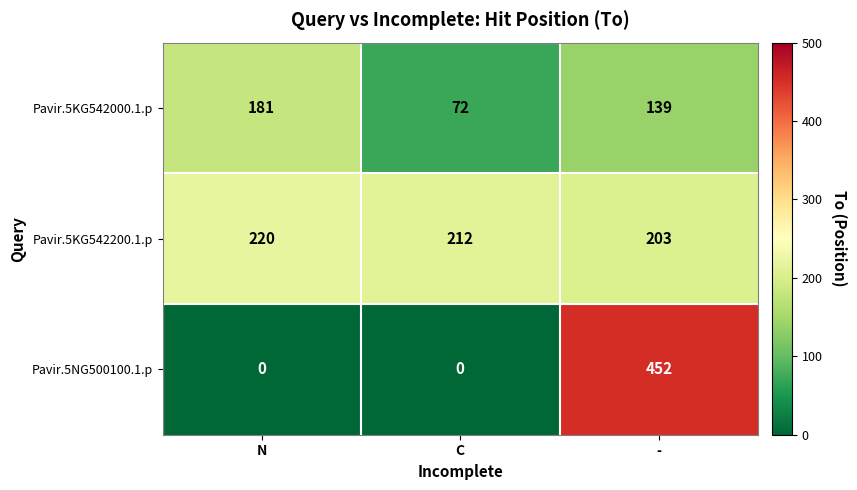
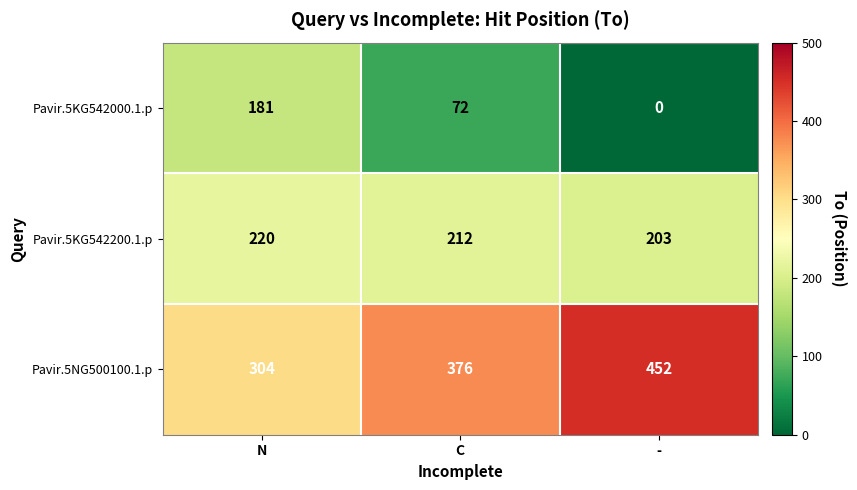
  {
    "Pavir.5KG542000.1.p": {
      "N": 181,
      "C": 72,
-     "-": 139
+     "-": 0
    },
    "Pavir.5KG542200.1.p": {
      "N": 220,
      "C": 212,
      "-": 203
    },
    "Pavir.5NG500100.1.p": {
-     "N": 0,
-     "C": 0,
+     "N": 304,
+     "C": 376,
      "-": 452
    }
  }
